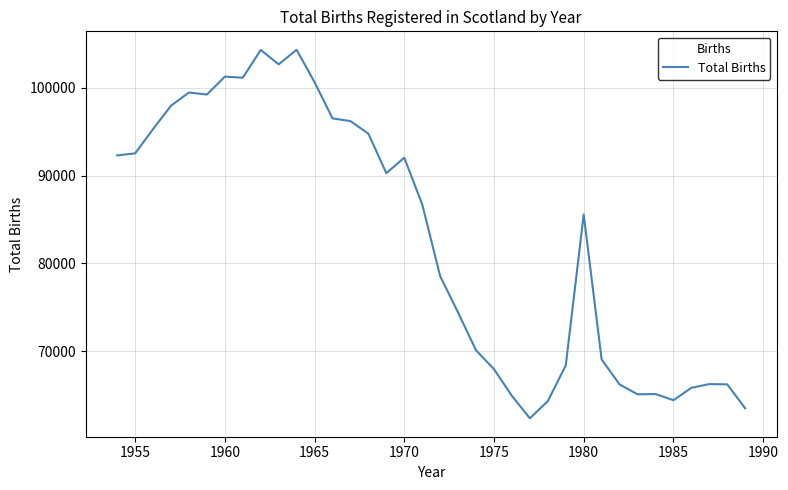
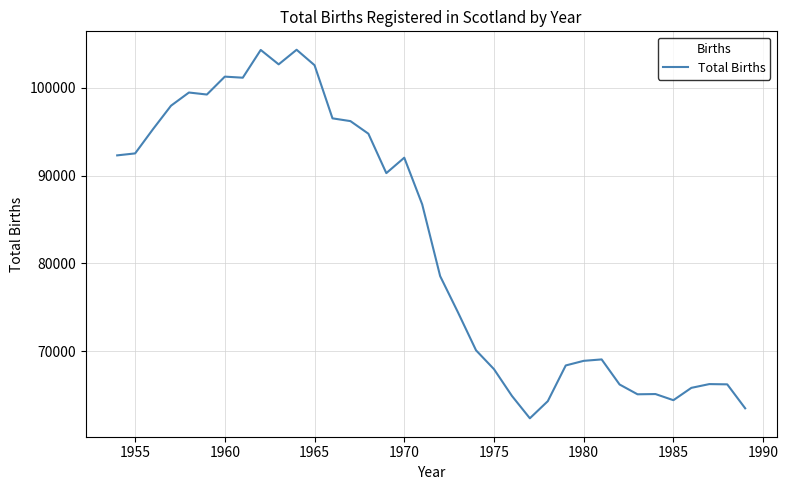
  {
    "1955": 93000,
    "1960": 101000,
-   "1965": 101000,
+   "1965": 103000,
    "1970": 92000,
    "1975": 68000,
-   "1980": 86000,
+   "1980": 69000,
    "1985": 64000
  }
